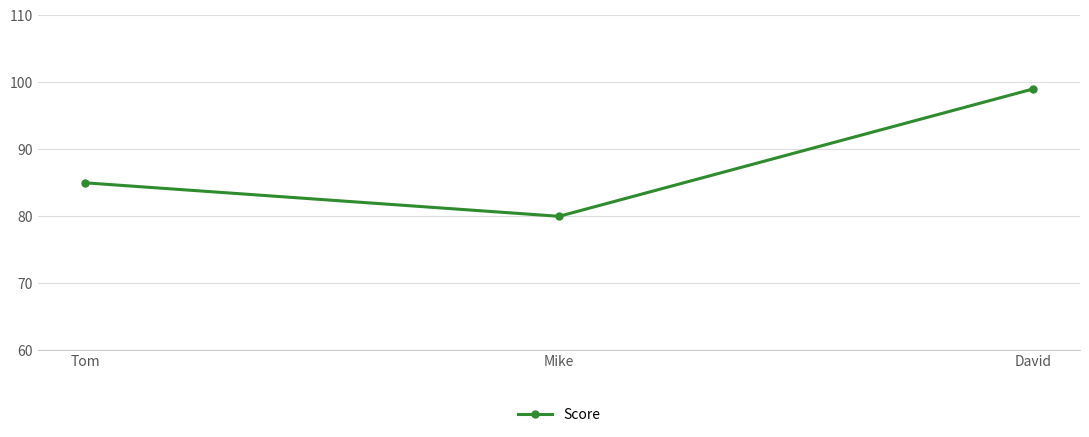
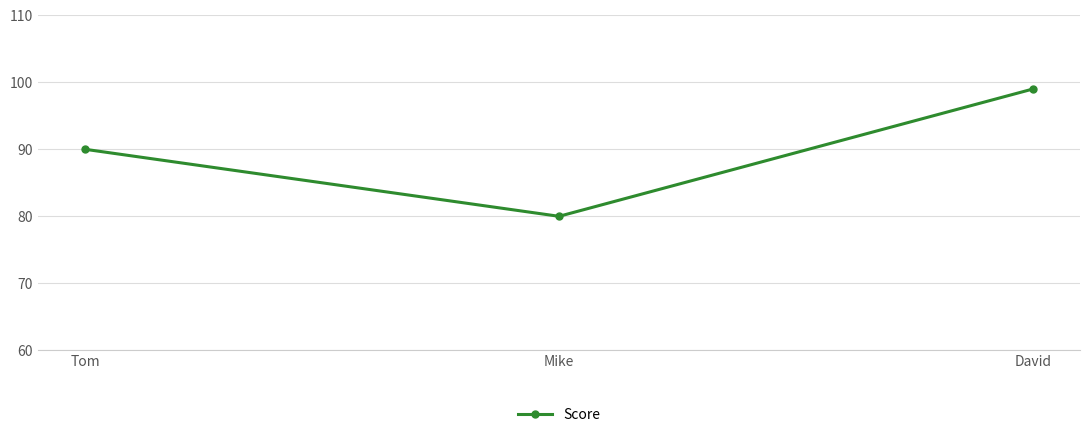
  {
-   "Tom": 85,
+   "Tom": 90,
    "Mike": 80,
    "David": 99
  }
